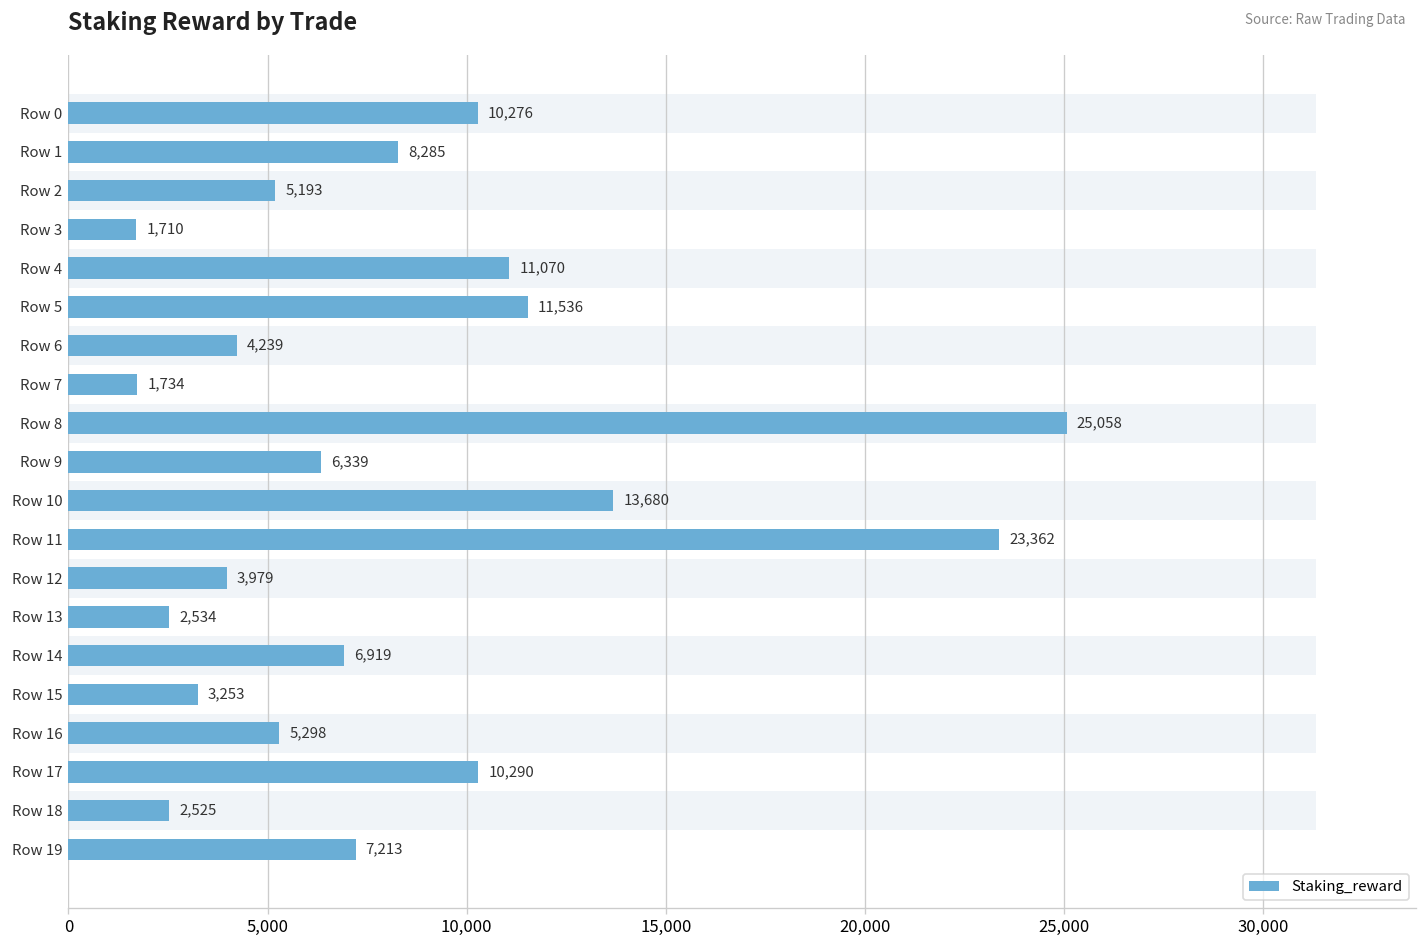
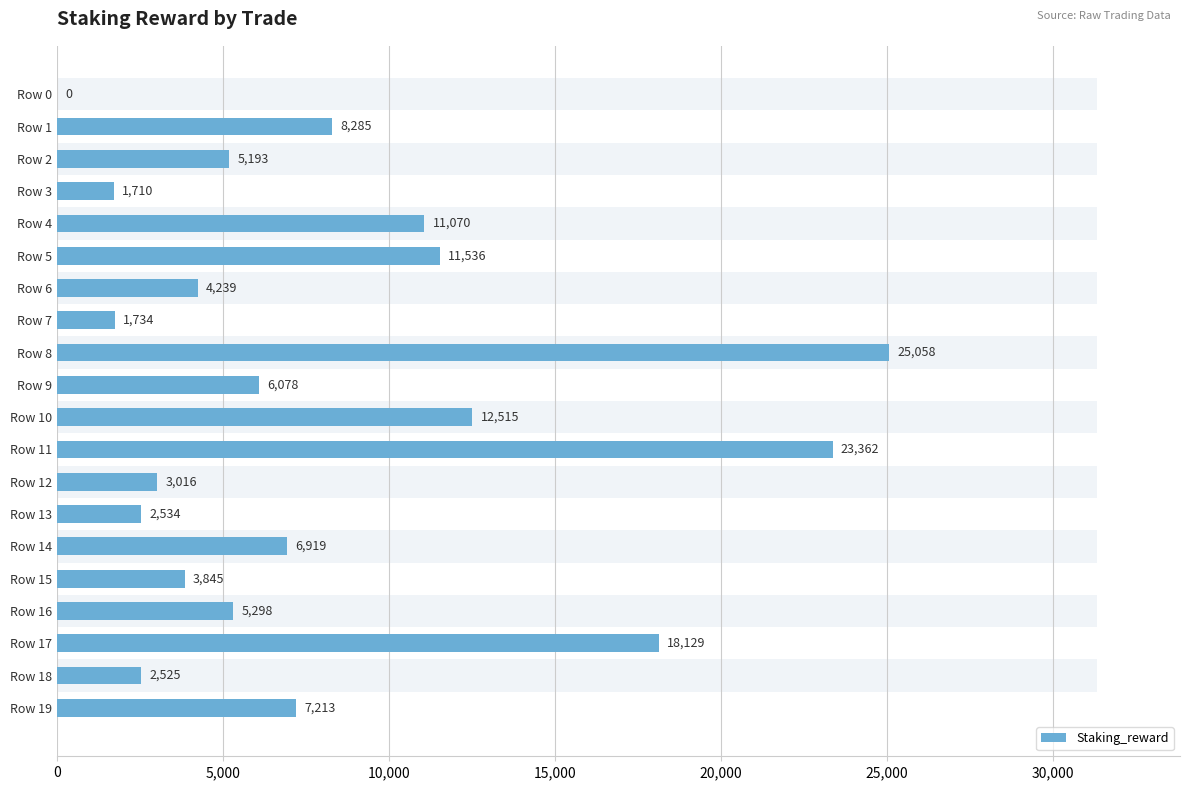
  {
    "Staking_reward": {
-     "Row 0": "10,276",
-     "Row 9": "6,339",
-     "Row 10": "13,680",
-     "Row 12": "3,979",
-     "Row 15": "3,253",
-     "Row 17": "10,290"
+     "Row 0": "0",
+     "Row 9": "6,078",
+     "Row 10": "12,515",
+     "Row 12": "3,016",
+     "Row 15": "3,845",
+     "Row 17": "18,129"
    }
  }
